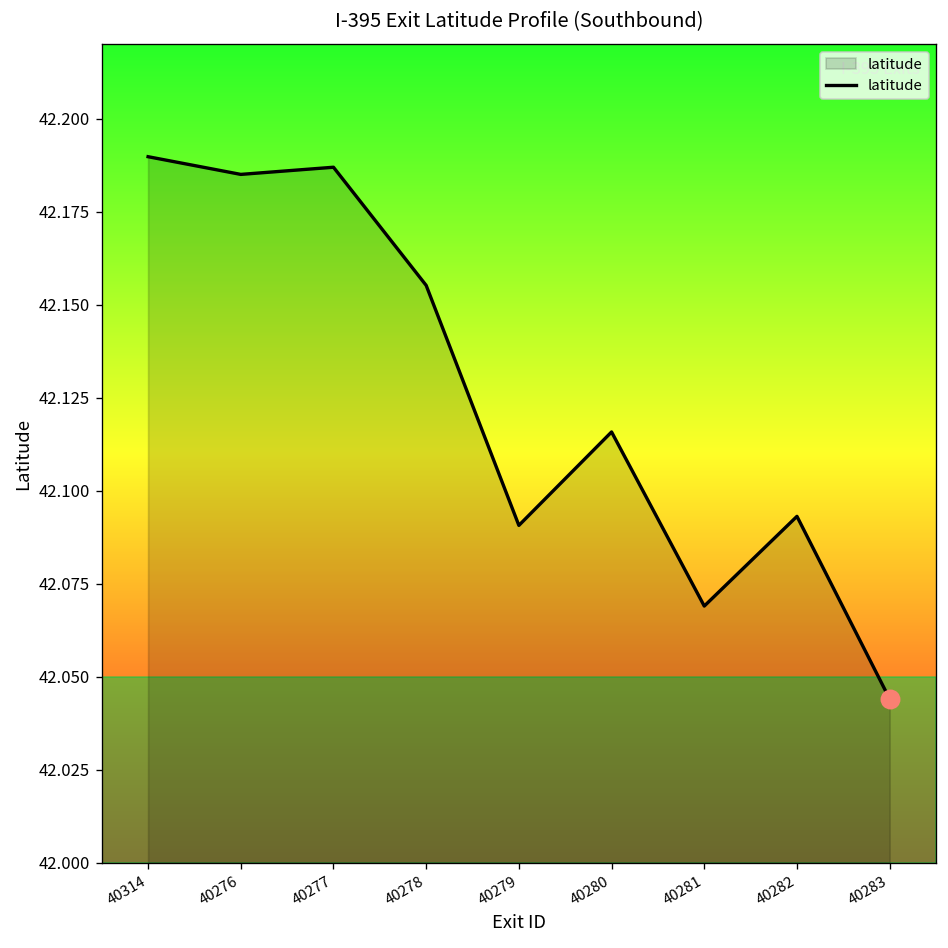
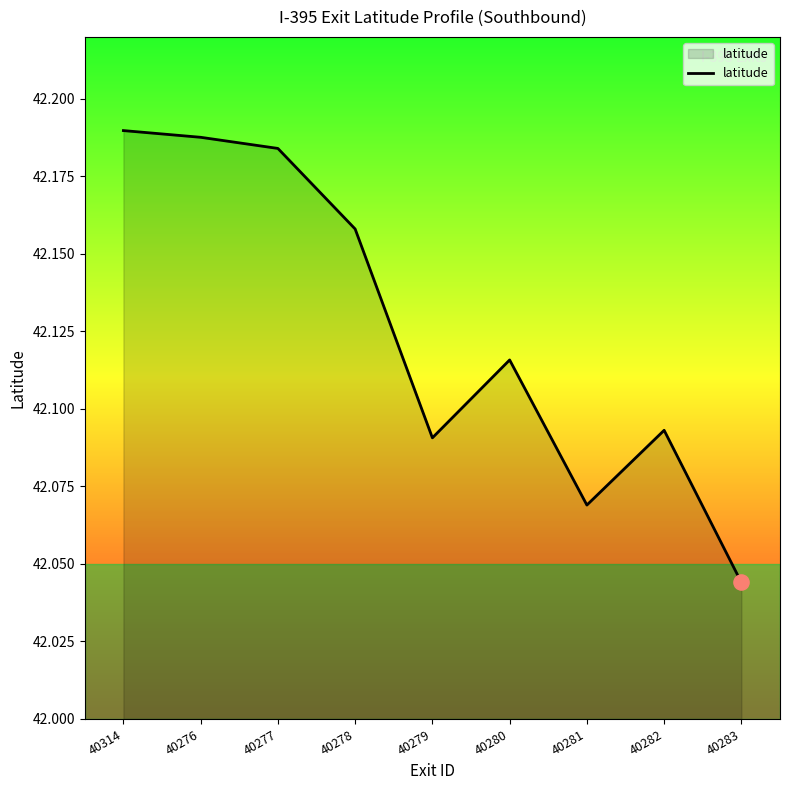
  {
    "latitude": {
      "40314": 42.190,
-     "40276": 42.185,
-     "40277": 42.187,
-     "40278": 42.155,
+     "40276": 42.188,
+     "40277": 42.184,
+     "40278": 42.158,
      "40279": 42.091,
      "40280": 42.116,
      "40281": 42.069,
      "40282": 42.093
    }
  }
